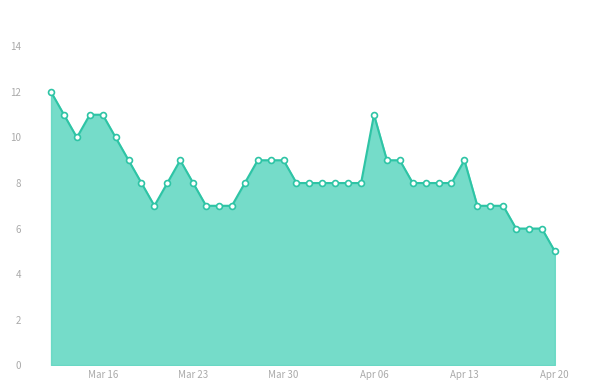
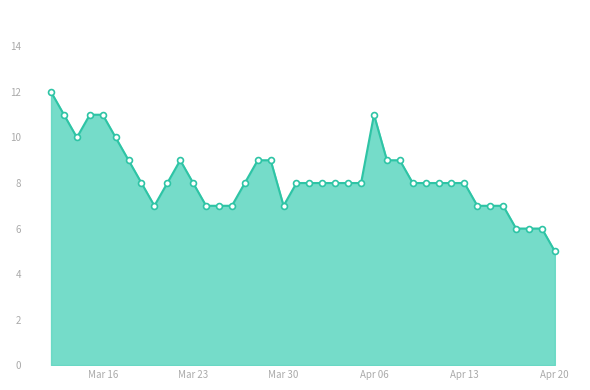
  {
    "Mar 16": 11,
    "Mar 23": 8,
-   "Mar 30": 9,
+   "Mar 30": 7,
    "Apr 06": 11,
-   "Apr 13": 9,
+   "Apr 13": 8,
    "Apr 20": 5
  }
